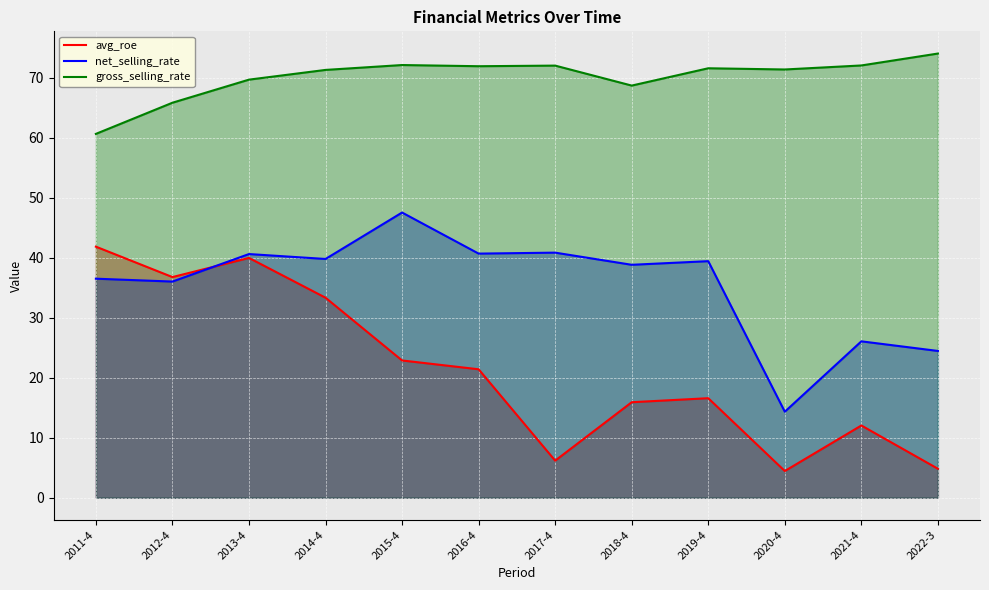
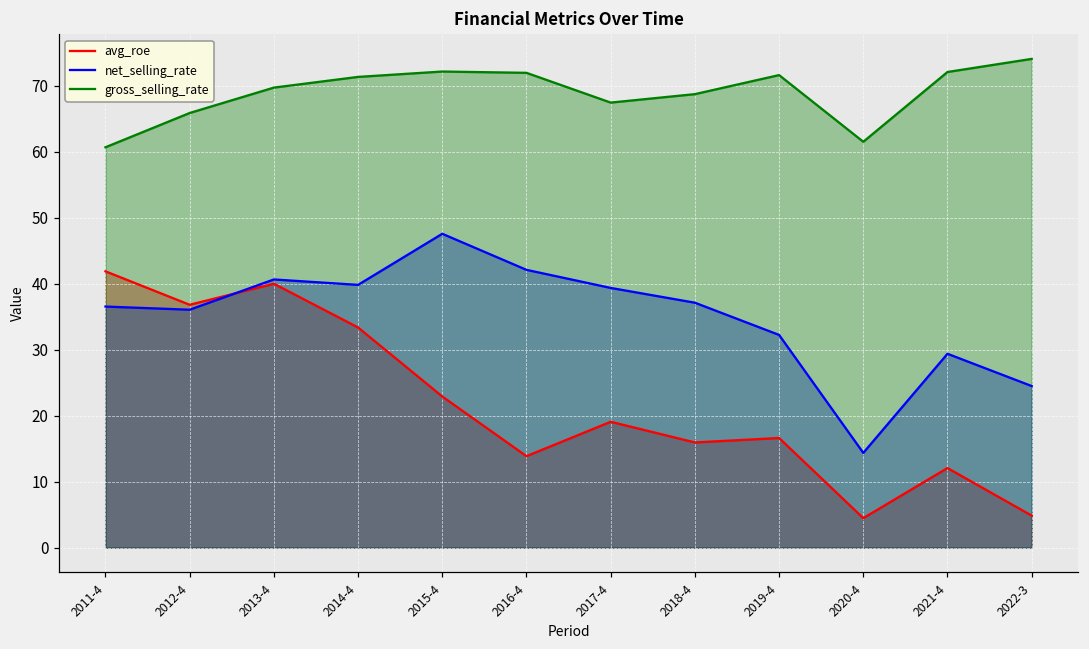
  {
    "avg_roe": {
      "2011-4": 42,
      "2012-4": 37,
      "2013-4": 40,
      "2014-4": 33,
      "2015-4": 23,
-     "2016-4": 21,
-     "2017-4": 6,
+     "2016-4": 14,
+     "2017-4": 19,
      "2018-4": 16,
      "2019-4": 17,
      "2020-4": 4,
      "2021-4": 12,
      "2022-3": 5
    },
    "net_selling_rate": {
      "2011-4": 37,
      "2012-4": 36,
      "2013-4": 41,
      "2014-4": 40,
      "2015-4": 48,
-     "2016-4": 41,
-     "2017-4": 41,
-     "2018-4": 39,
-     "2019-4": 39,
+     "2016-4": 42,
+     "2017-4": 39,
+     "2018-4": 37,
+     "2019-4": 32,
      "2020-4": 14,
-     "2021-4": 26,
+     "2021-4": 29,
      "2022-3": 24
    },
    "gross_selling_rate": {
      "2011-4": 61,
      "2012-4": 66,
      "2013-4": 70,
      "2014-4": 71,
      "2015-4": 72,
      "2016-4": 72,
-     "2017-4": 72,
+     "2017-4": 67,
      "2018-4": 69,
      "2019-4": 72,
-     "2020-4": 71,
+     "2020-4": 61,
      "2021-4": 72,
      "2022-3": 74
    }
  }
